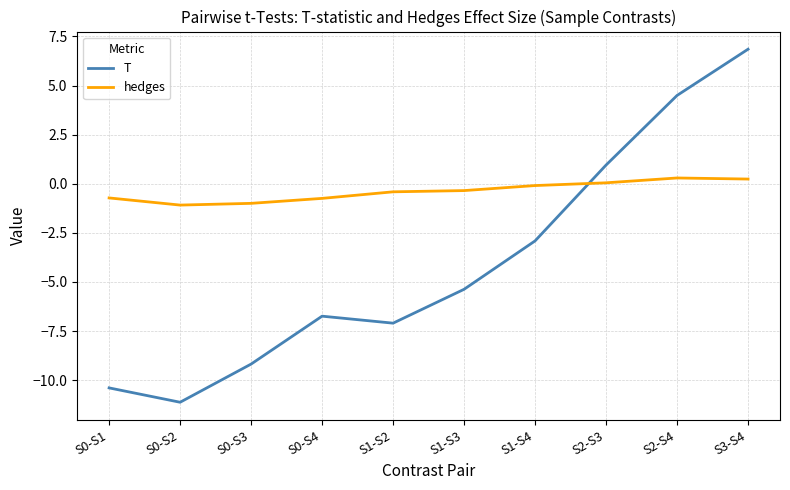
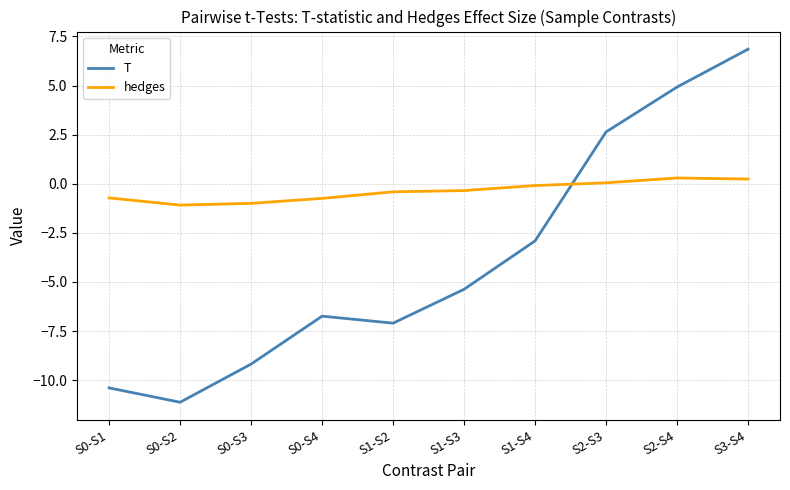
  {
    "T": {
      "S0-S1": -10.4,
      "S0-S2": -11.1,
      "S0-S3": -9.2,
      "S0-S4": -6.7,
      "S1-S2": -7.1,
      "S1-S3": -5.4,
      "S1-S4": -2.9,
-     "S2-S3": 1.0,
-     "S2-S4": 4.5,
+     "S2-S3": 2.6,
+     "S2-S4": 4.9,
      "S3-S4": 6.8
    },
    "hedges": {
      "S0-S1": -0.7,
      "S0-S2": -1.1,
      "S0-S3": -1.0,
      "S0-S4": -0.7,
      "S1-S2": -0.4,
      "S1-S3": -0.3,
      "S1-S4": -0.1,
      "S2-S3": 0.0,
      "S2-S4": 0.3,
      "S3-S4": 0.2
    }
  }
